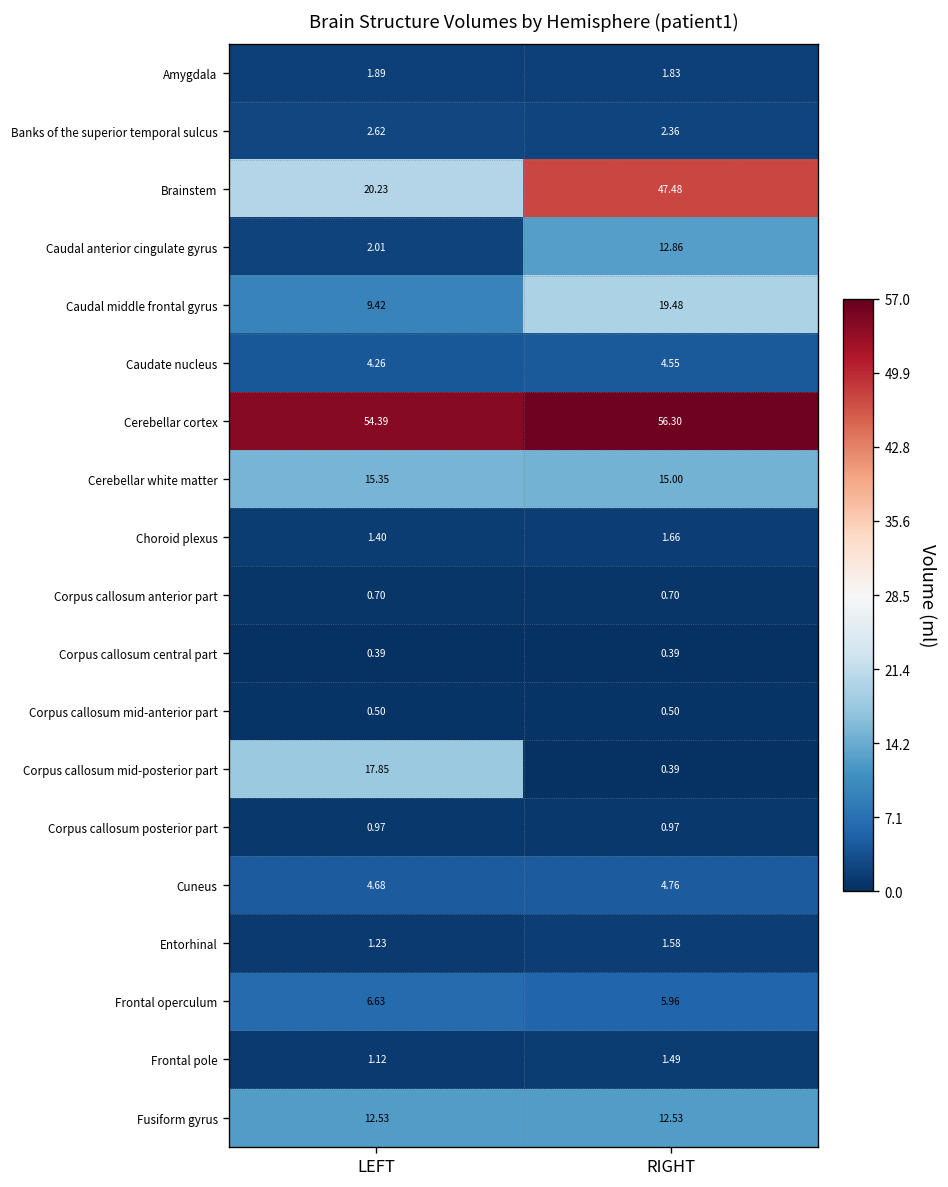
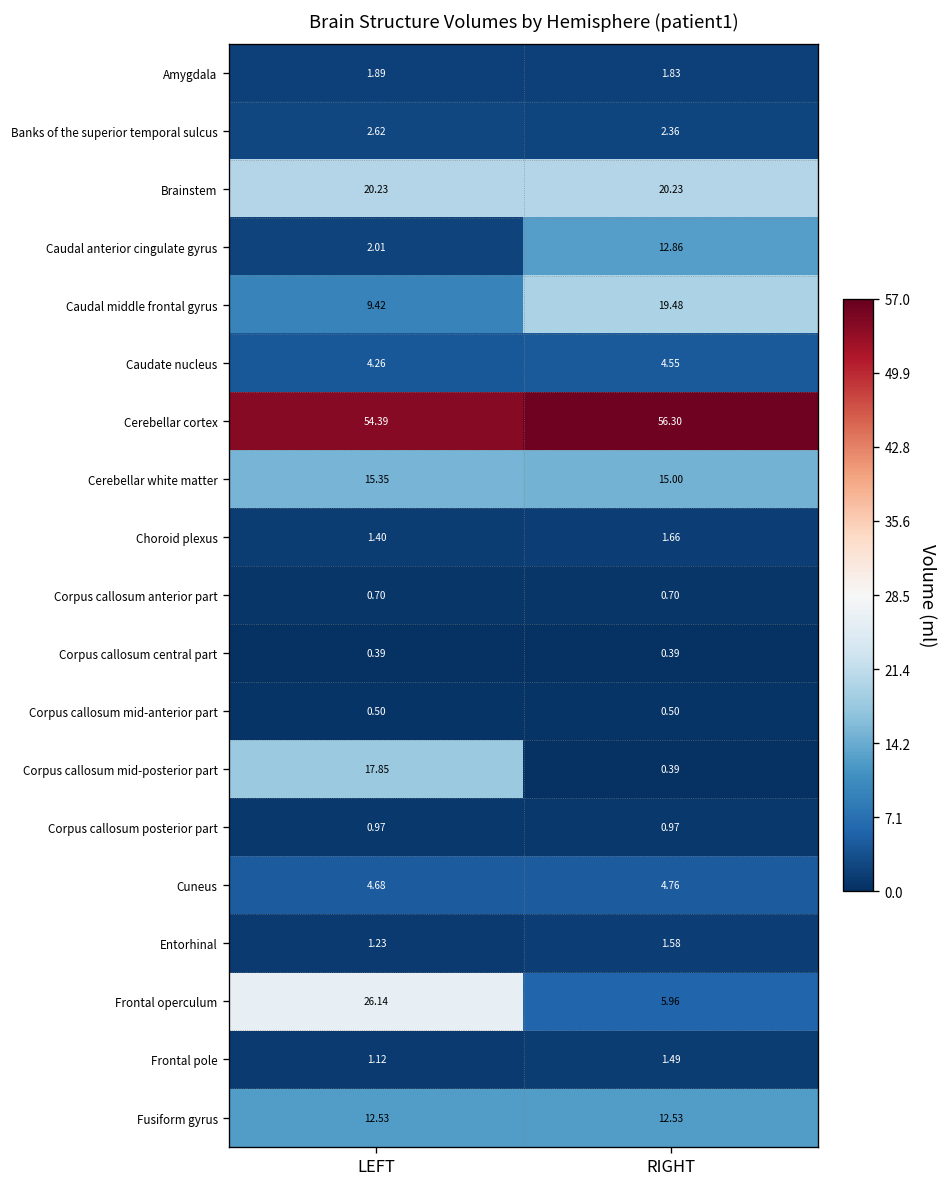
  {
    "Amygdala": {
      "LEFT": 1.89,
      "RIGHT": 1.83
    },
    "Banks of the superior temporal sulcus": {
      "LEFT": 2.62,
      "RIGHT": 2.36
    },
    "Brainstem": {
      "LEFT": 20.23,
-     "RIGHT": 47.48
+     "RIGHT": 20.23
    },
    "Caudal anterior cingulate gyrus": {
      "LEFT": 2.01,
      "RIGHT": 12.86
    },
    "Caudal middle frontal gyrus": {
      "LEFT": 9.42,
      "RIGHT": 19.48
    },
    "Caudate nucleus": {
      "LEFT": 4.26,
      "RIGHT": 4.55
    },
    "Cerebellar cortex": {
      "LEFT": 54.39,
      "RIGHT": 56.30
    },
    "Cerebellar white matter": {
      "LEFT": 15.35,
      "RIGHT": 15.00
    },
    "Choroid plexus": {
      "LEFT": 1.40,
      "RIGHT": 1.66
    },
    "Corpus callosum anterior part": {
      "LEFT": 0.70,
      "RIGHT": 0.70
    },
    "Corpus callosum central part": {
      "LEFT": 0.39,
      "RIGHT": 0.39
    },
    "Corpus callosum mid-anterior part": {
      "LEFT": 0.50,
      "RIGHT": 0.50
    },
    "Corpus callosum mid-posterior part": {
      "LEFT": 17.85,
      "RIGHT": 0.39
    },
    "Corpus callosum posterior part": {
      "LEFT": 0.97,
      "RIGHT": 0.97
    },
    "Cuneus": {
      "LEFT": 4.68,
      "RIGHT": 4.76
    },
    "Entorhinal": {
      "LEFT": 1.23,
      "RIGHT": 1.58
    },
    "Frontal operculum": {
-     "LEFT": 6.63,
+     "LEFT": 26.14,
      "RIGHT": 5.96
    },
    "Frontal pole": {
      "LEFT": 1.12,
      "RIGHT": 1.49
    },
    "Fusiform gyrus": {
      "LEFT": 12.53,
      "RIGHT": 12.53
    }
  }
